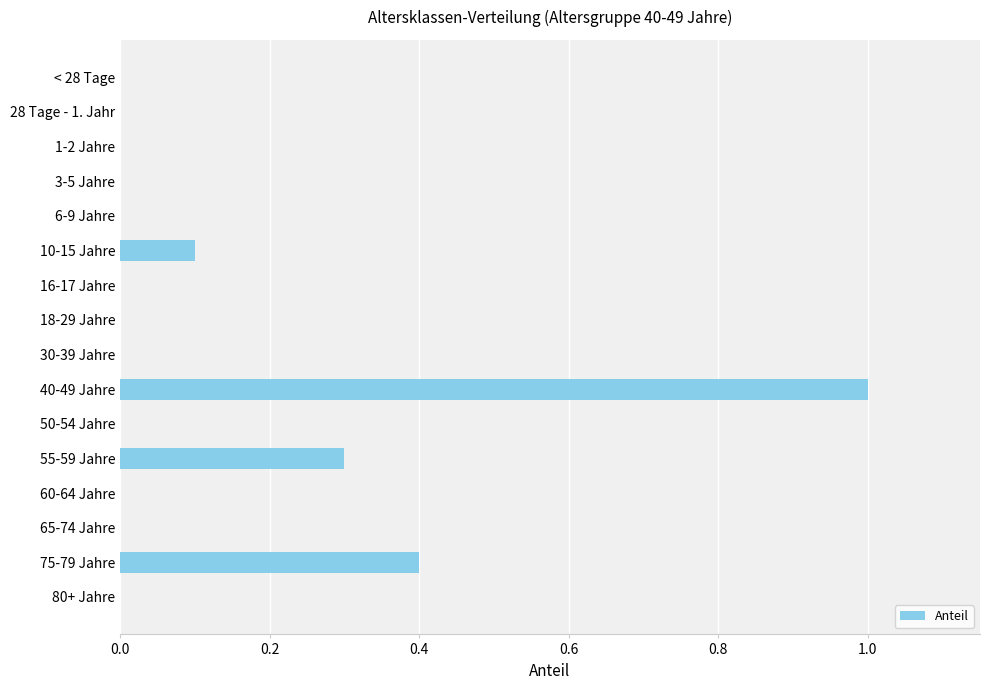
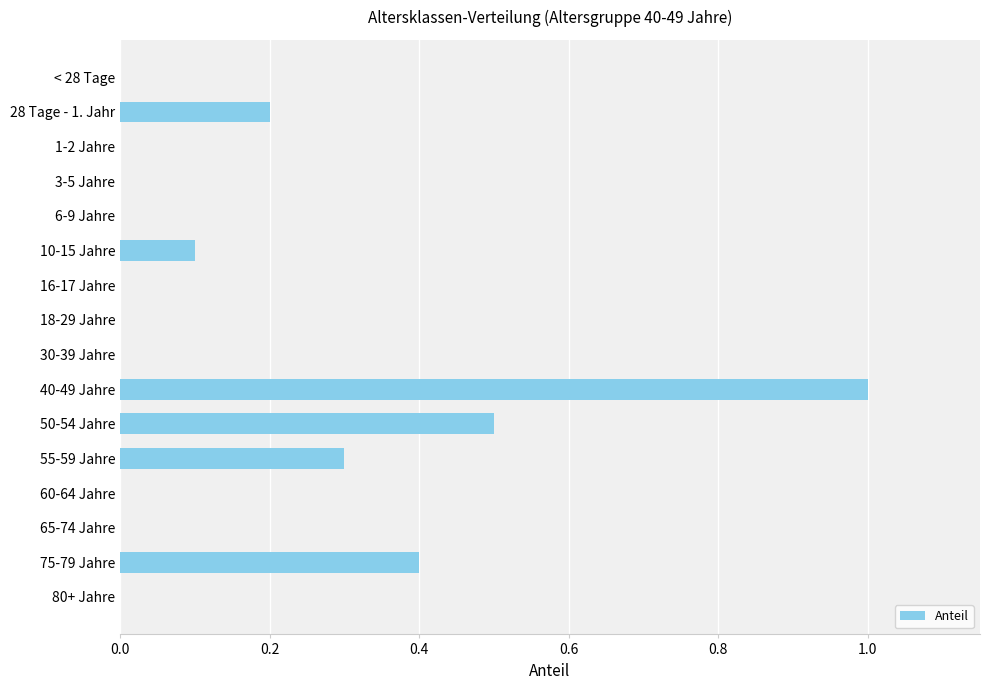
  {
    "< 28 Tage": 0.0,
-   "28 Tage - 1. Jahr": 0.0,
+   "28 Tage - 1. Jahr": 0.2,
    "1-2 Jahre": 0.0,
    "3-5 Jahre": 0.0,
    "6-9 Jahre": 0.0,
    "10-15 Jahre": 0.1,
    "16-17 Jahre": 0.0,
    "18-29 Jahre": 0.0,
    "30-39 Jahre": 0.0,
    "40-49 Jahre": 1.0,
-   "50-54 Jahre": 0.0,
+   "50-54 Jahre": 0.5,
    "55-59 Jahre": 0.3,
    "60-64 Jahre": 0.0,
    "65-74 Jahre": 0.0,
    "75-79 Jahre": 0.4,
    "80+ Jahre": 0.0
  }
